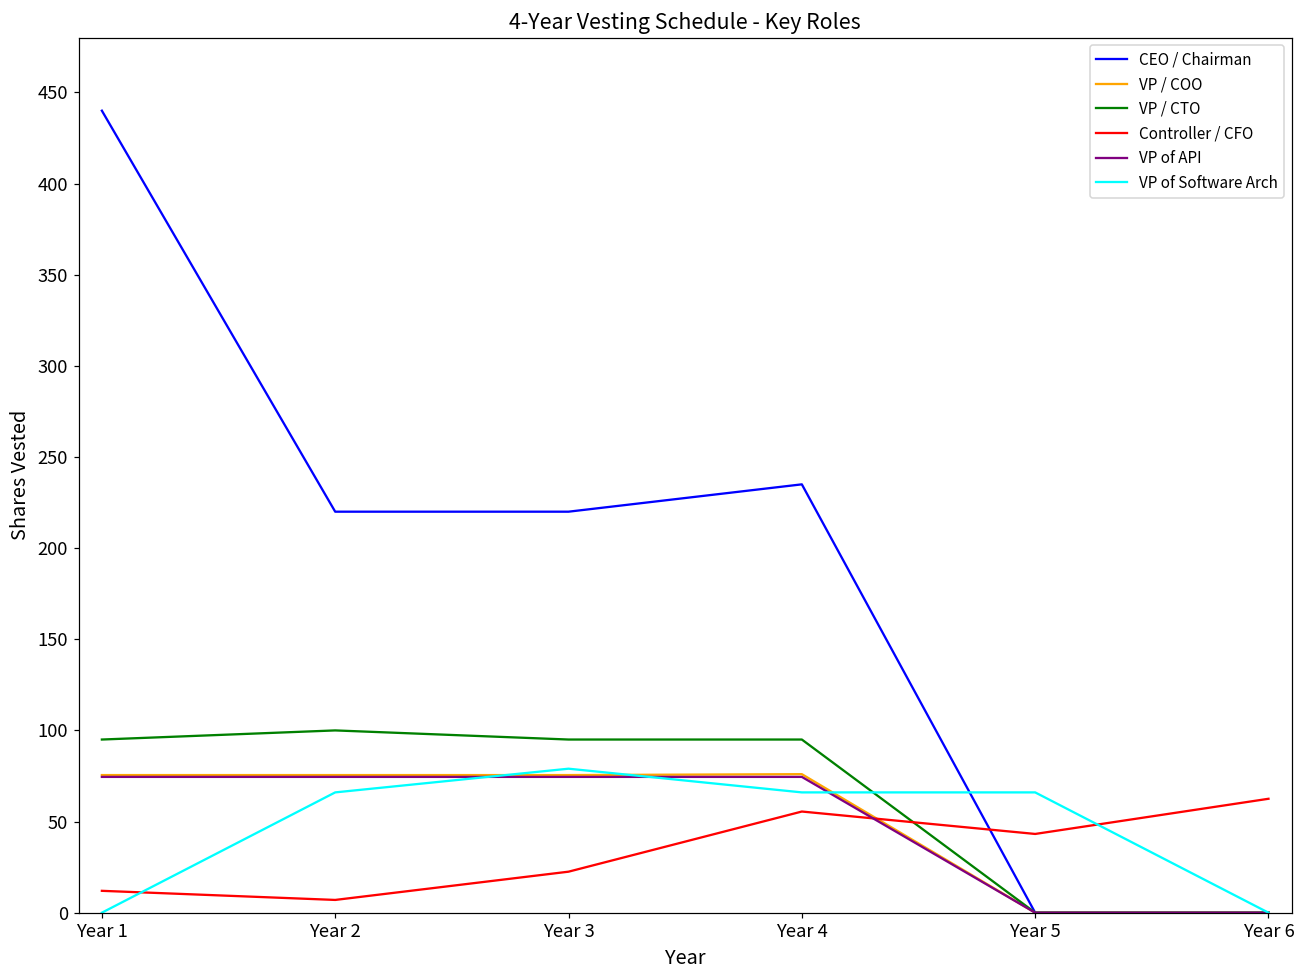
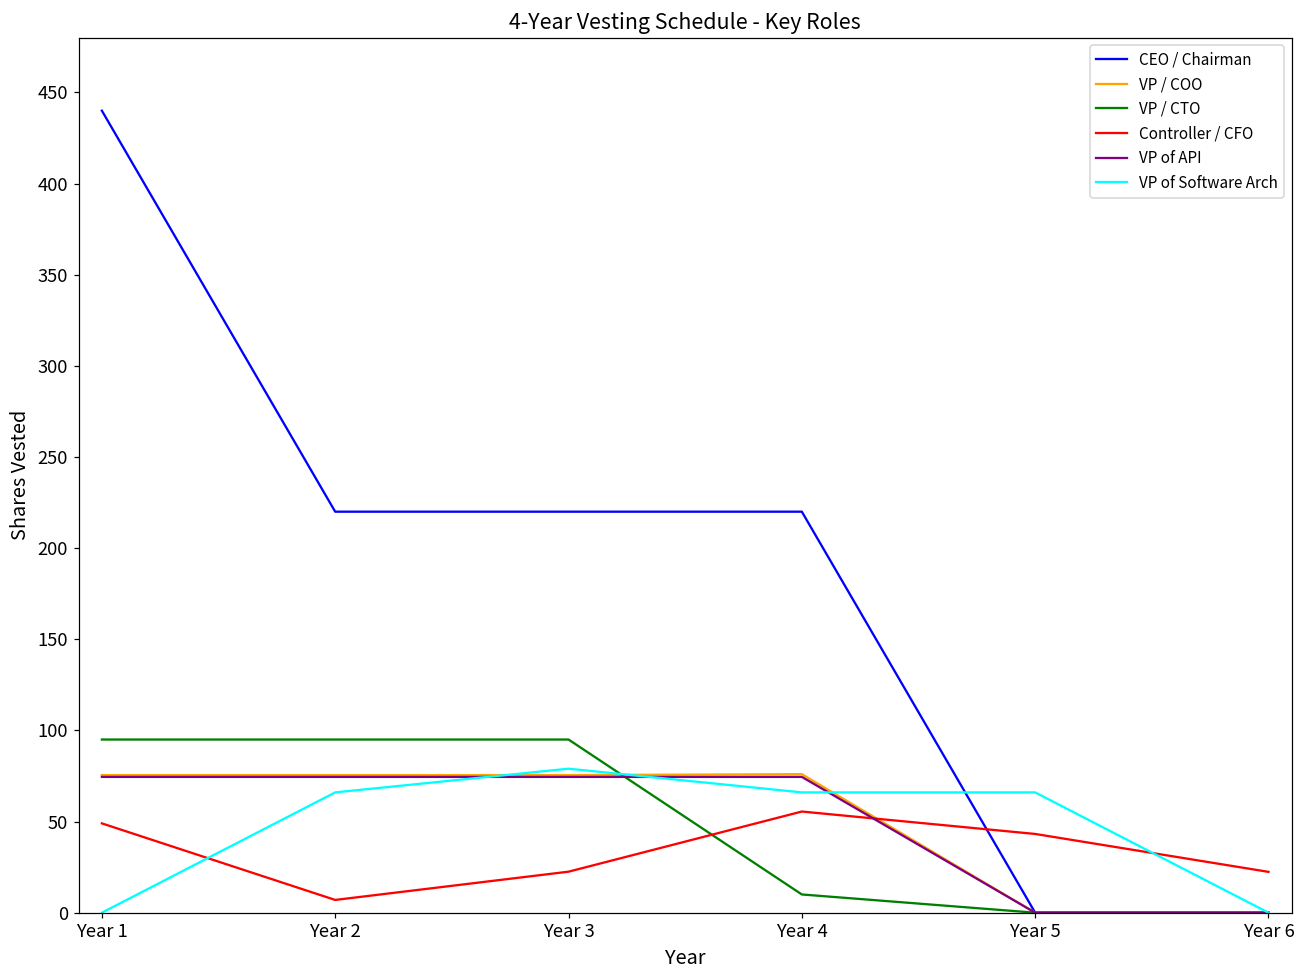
  {
    "CEO / Chairman": {
      "Year 1": 440,
      "Year 2": 220,
      "Year 3": 220,
-     "Year 4": 235
+     "Year 4": 220
    },
    "VP / CTO": {
      "Year 1": 95,
-     "Year 2": 100,
+     "Year 2": 95,
      "Year 3": 95,
-     "Year 4": 95
+     "Year 4": 10
    },
    "Controller / CFO": {
-     "Year 1": 12,
+     "Year 1": 49,
      "Year 2": 7,
      "Year 3": 23,
      "Year 4": 56,
      "Year 5": 43,
-     "Year 6": 63
+     "Year 6": 22
    },
    "VP of Software Arch": {
      "Year 1": 0,
      "Year 2": 66,
      "Year 3": 79,
      "Year 4": 66,
      "Year 5": 66
    }
  }
